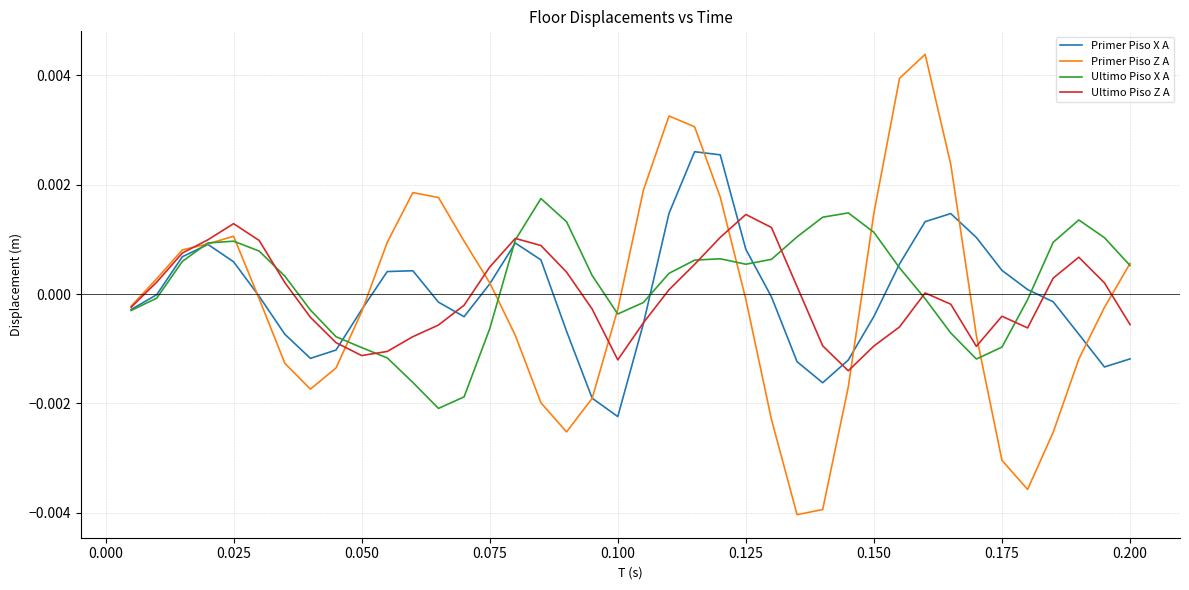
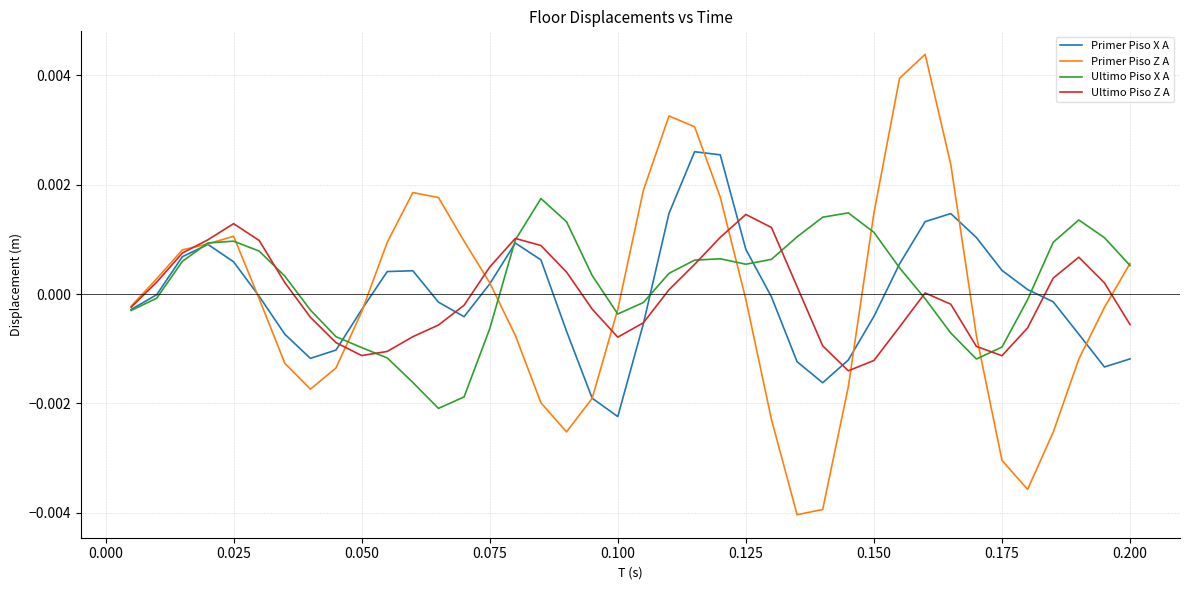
  {
    "Primer Piso X A": {
      "0.025": 0.0006,
      "0.100": -0.0022,
      "0.125": 0.0008,
      "0.150": -0.0004,
      "0.175": 0.0004,
      "0.200": -0.0012
    },
    "Primer Piso Z A": {
      "0.025": 0.0011,
      "0.100": -0.0003,
      "0.125": -0.0001,
      "0.150": 0.0015,
      "0.175": -0.0030
    },
    "Ultimo Piso X A": {
      "0.025": 0.0010,
      "0.050": -0.0010,
      "0.075": -0.0006,
      "0.100": -0.0004,
      "0.125": 0.0005,
      "0.150": 0.0011,
      "0.175": -0.0010
    },
    "Ultimo Piso Z A": {
      "0.025": 0.0013,
      "0.050": -0.0011,
      "0.075": 0.0005,
-     "0.100": -0.0012,
+     "0.100": -0.0008,
      "0.125": 0.0015,
-     "0.150": -0.0010,
-     "0.175": -0.0004,
+     "0.150": -0.0012,
+     "0.175": -0.0011,
      "0.200": -0.0006
    }
  }
